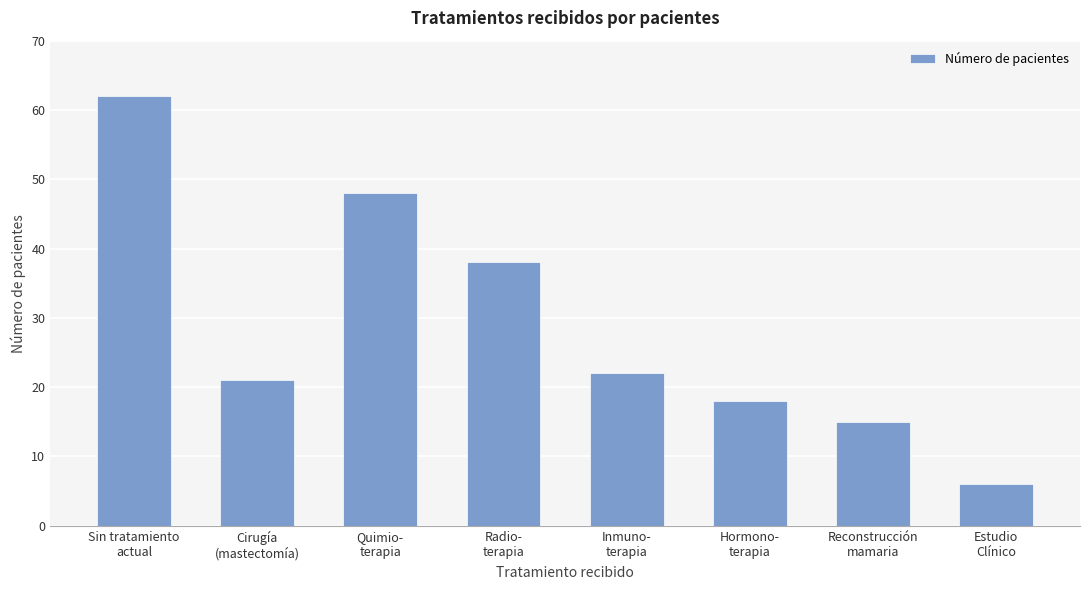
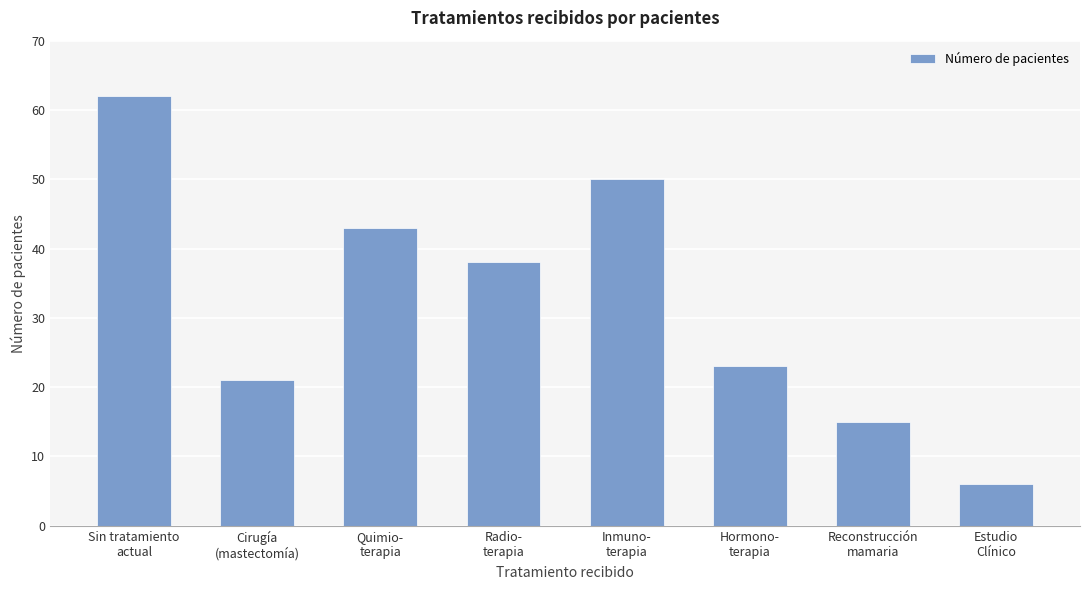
  {
    "Sin tratamiento actual": 62,
    "Cirugía (mastectomía)": 21,
-   "Quimio- terapia": 48,
+   "Quimio- terapia": 43,
    "Radio- terapia": 38,
-   "Inmuno- terapia": 22,
-   "Hormono- terapia": 18,
+   "Inmuno- terapia": 50,
+   "Hormono- terapia": 23,
    "Reconstrucción mamaria": 15,
    "Estudio Clínico": 6
  }
